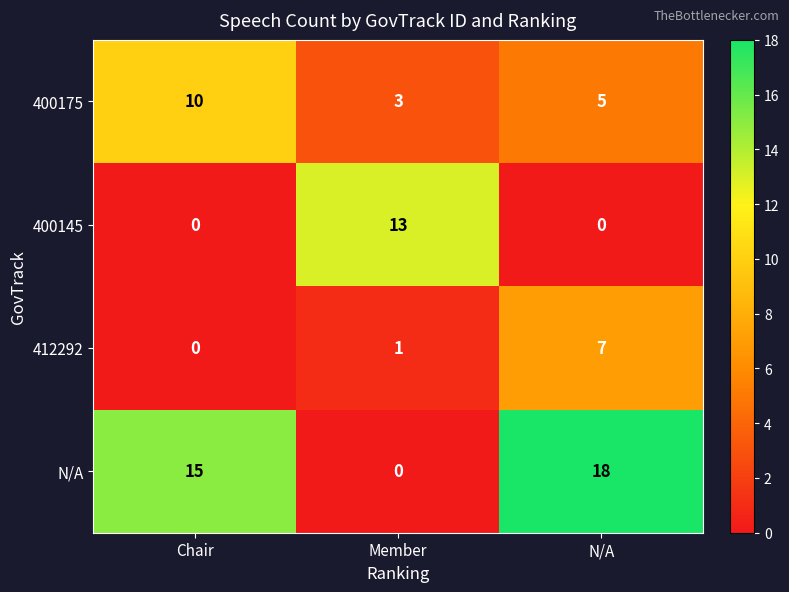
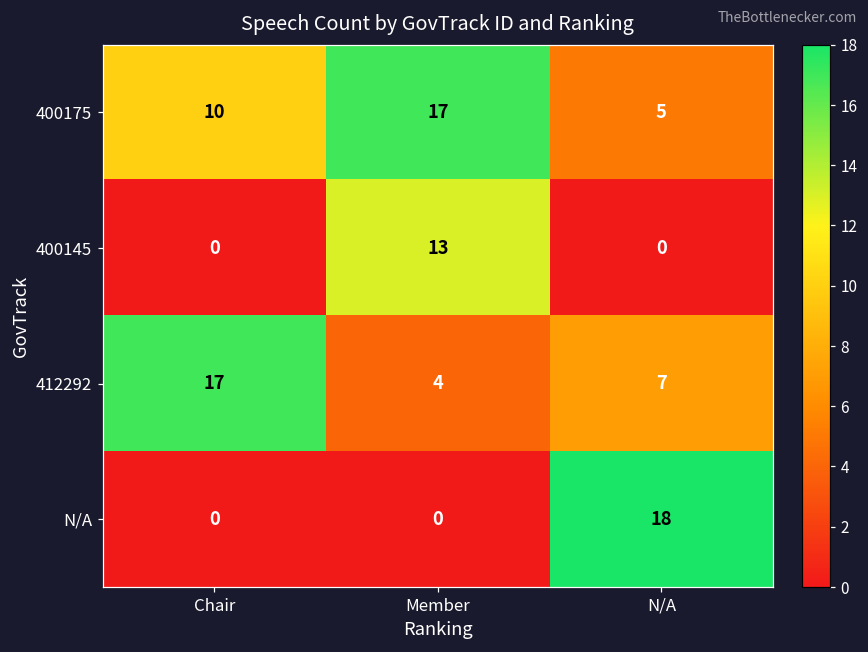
  {
    "400175": {
      "Chair": 10,
-     "Member": 3,
+     "Member": 17,
      "N/A": 5
    },
    "400145": {
      "Chair": 0,
      "Member": 13,
      "N/A": 0
    },
    "412292": {
-     "Chair": 0,
-     "Member": 1,
+     "Chair": 17,
+     "Member": 4,
      "N/A": 7
    },
    "N/A": {
-     "Chair": 15,
+     "Chair": 0,
      "Member": 0,
      "N/A": 18
    }
  }
